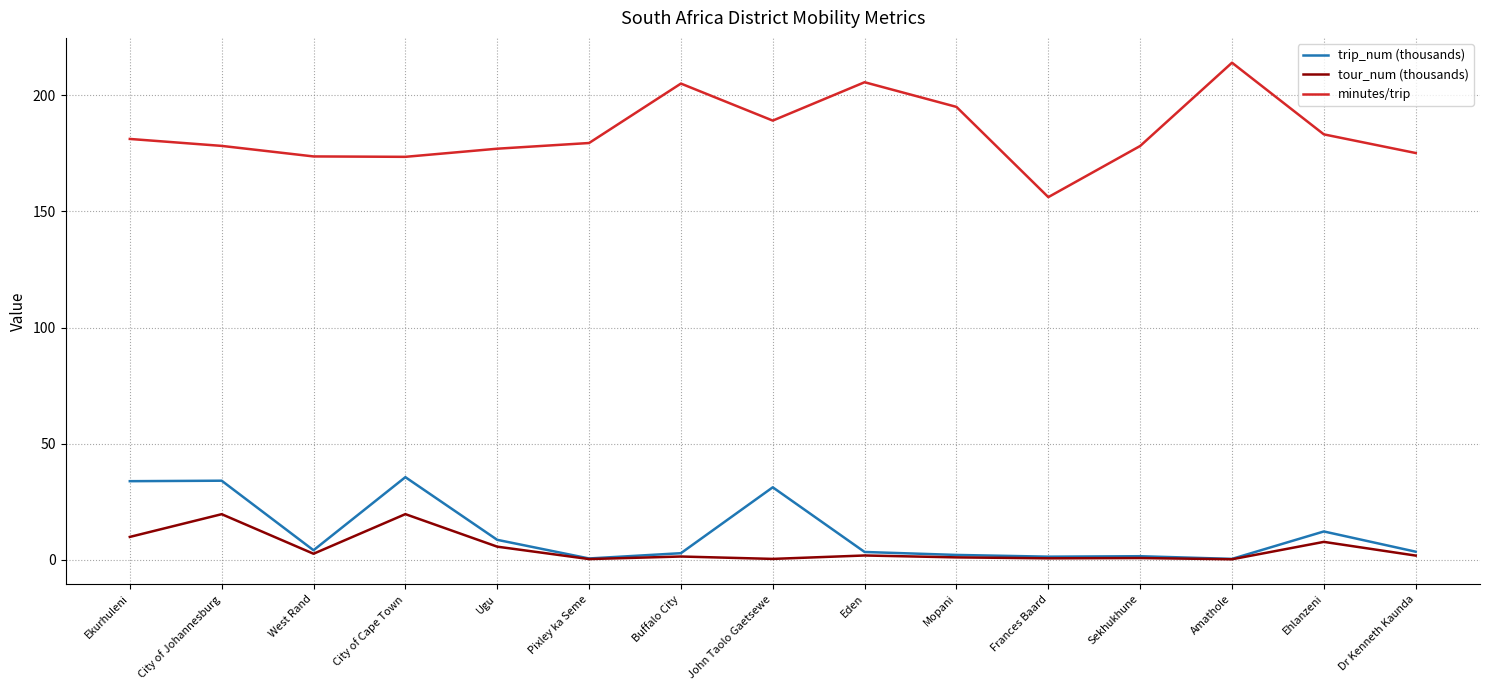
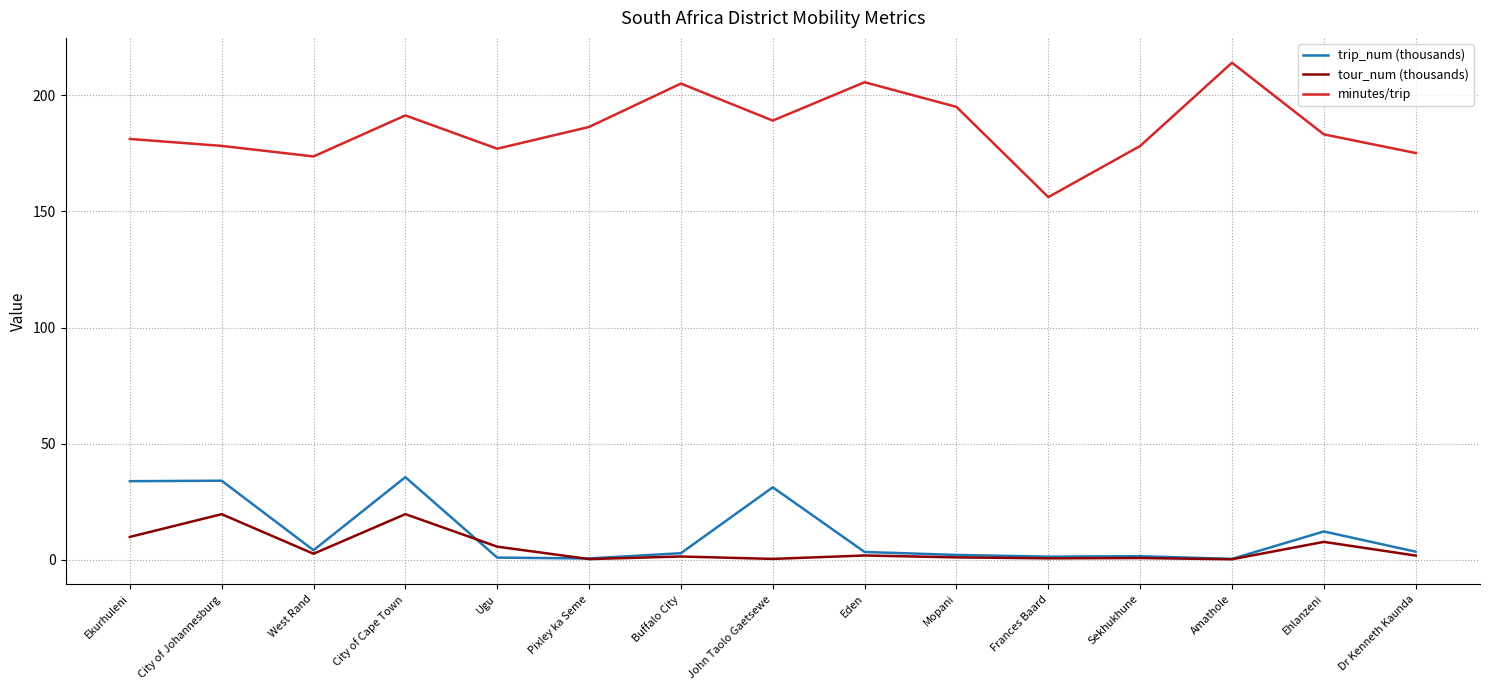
  {
    "trip_num (thousands)": {
      "Ekurhuleni": 34,
      "City of Johannesburg": 34,
      "West Rand": 4,
      "City of Cape Town": 36,
-     "Ugu": 9,
+     "Ugu": 1,
      "Buffalo City": 3,
      "John Taolo Gaetsewe": 31,
      "Eden": 3,
      "Ehlanzeni": 12,
      "Dr Kenneth Kaunda": 3
    },
    "tour_num (thousands)": {
      "Ekurhuleni": 10,
      "City of Johannesburg": 20,
      "West Rand": 3,
      "City of Cape Town": 20,
      "Ugu": 6,
      "Buffalo City": 1,
      "John Taolo Gaetsewe": 0,
      "Eden": 2,
      "Ehlanzeni": 8,
      "Dr Kenneth Kaunda": 2
    },
    "minutes/trip": {
      "Ekurhuleni": 181,
      "City of Johannesburg": 178,
      "West Rand": 174,
-     "City of Cape Town": 174,
+     "City of Cape Town": 191,
      "Ugu": 177,
-     "Pixley ka Seme": 179,
+     "Pixley ka Seme": 186,
      "Buffalo City": 205,
      "John Taolo Gaetsewe": 189,
      "Eden": 206,
      "Mopani": 195,
      "Frances Baard": 156,
      "Sekhukhune": 178,
      "Amathole": 214,
      "Ehlanzeni": 183,
      "Dr Kenneth Kaunda": 175
    }
  }
